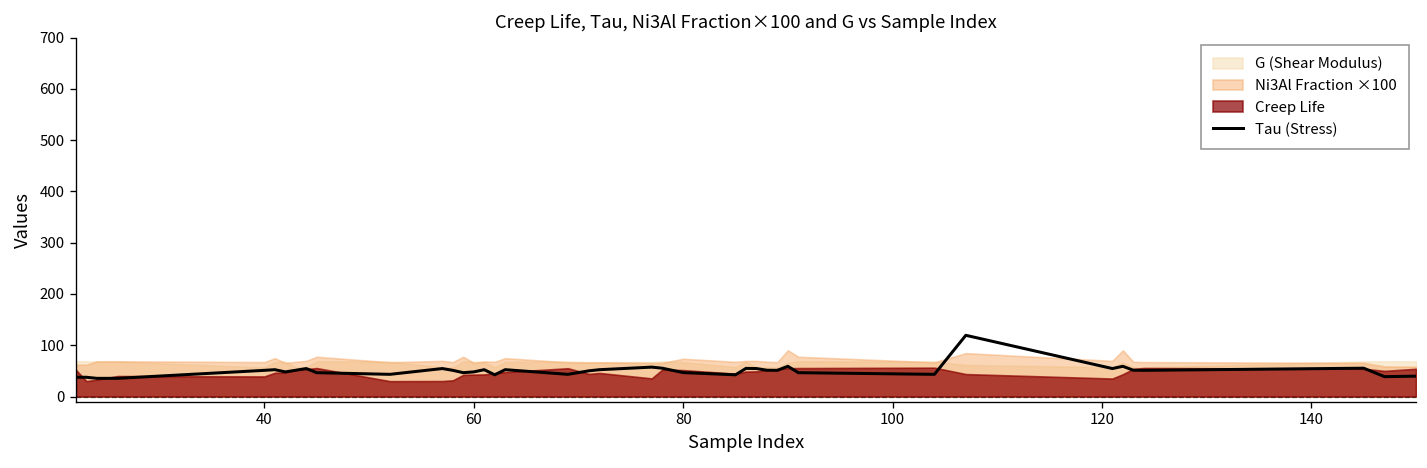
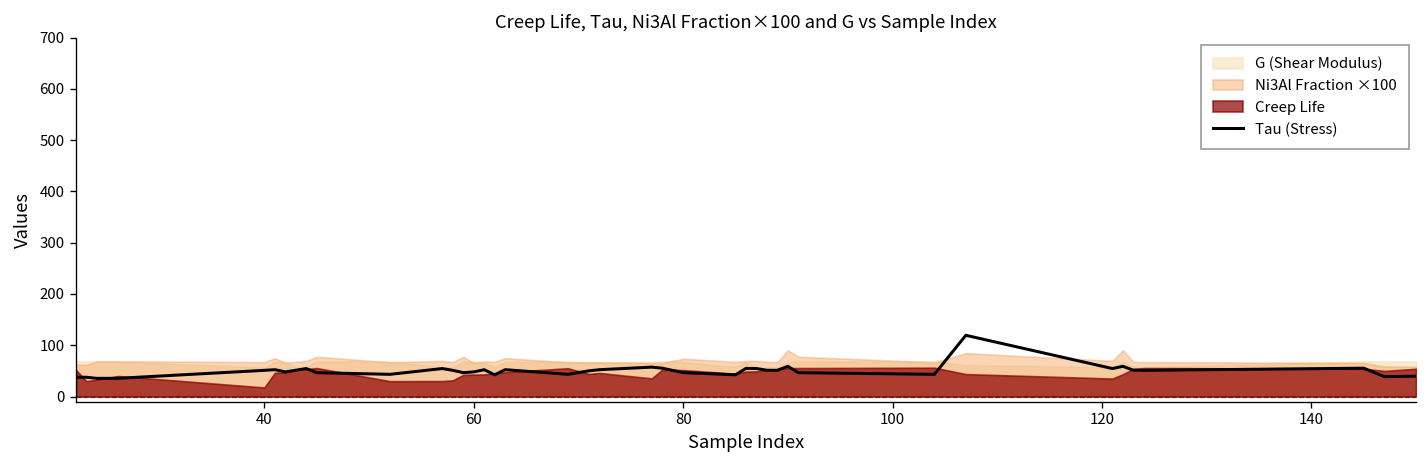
  {
    "Creep Life": {
-     "40": 40
+     "40": 20
    }
  }
